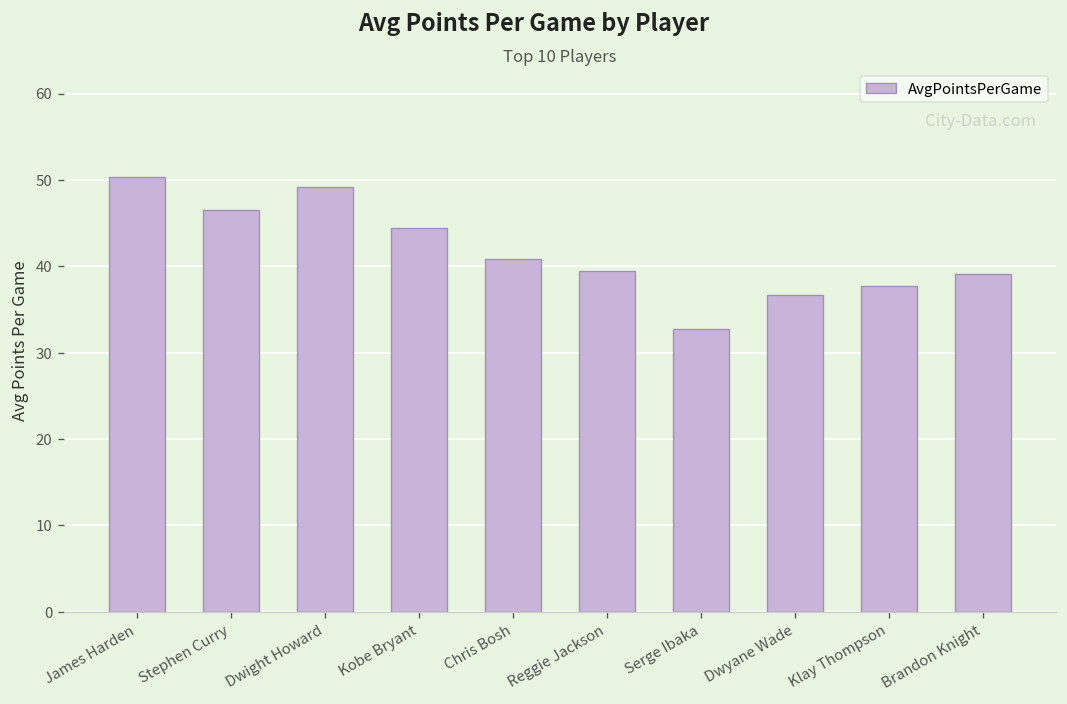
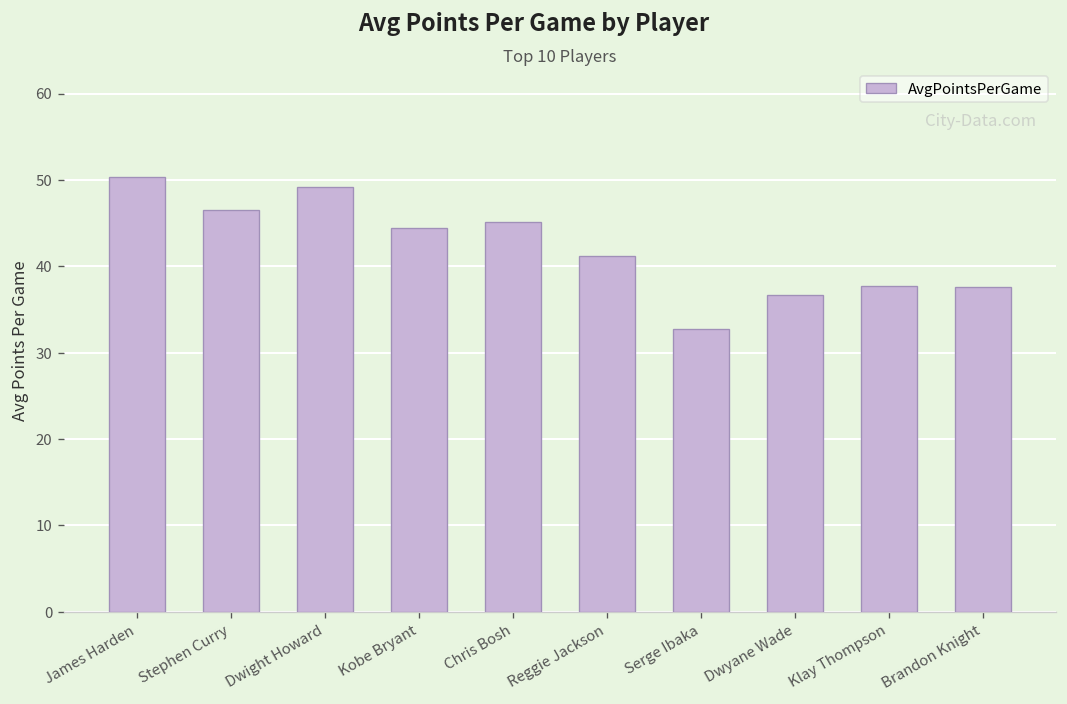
  {
    "James Harden": 50,
    "Stephen Curry": 46,
    "Dwight Howard": 49,
    "Kobe Bryant": 44,
-   "Chris Bosh": 41,
-   "Reggie Jackson": 39,
+   "Chris Bosh": 45,
+   "Reggie Jackson": 41,
    "Serge Ibaka": 33,
    "Dwyane Wade": 37,
    "Klay Thompson": 38,
-   "Brandon Knight": 39
+   "Brandon Knight": 38
  }
